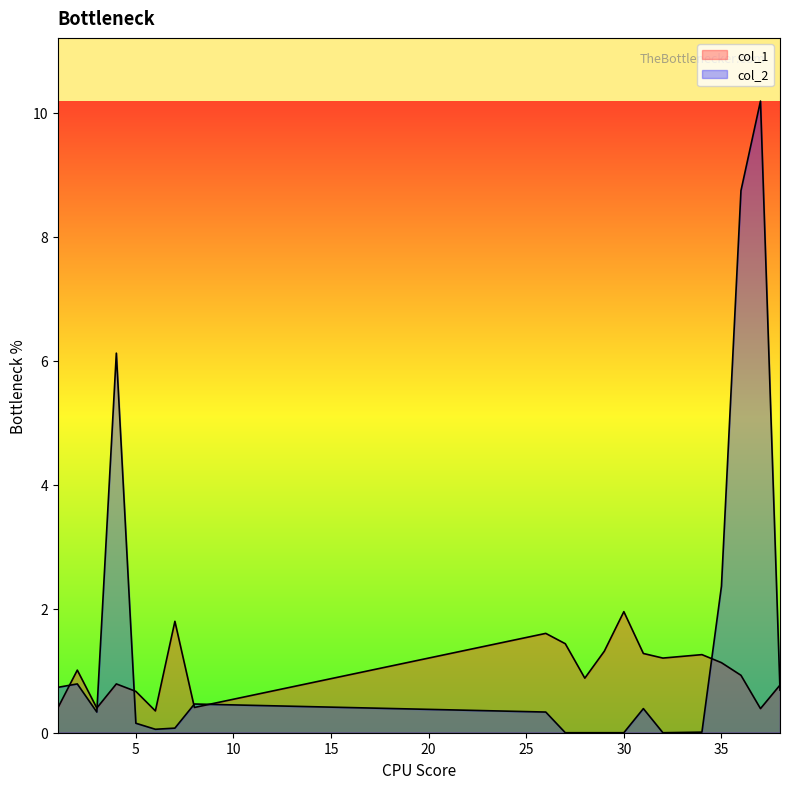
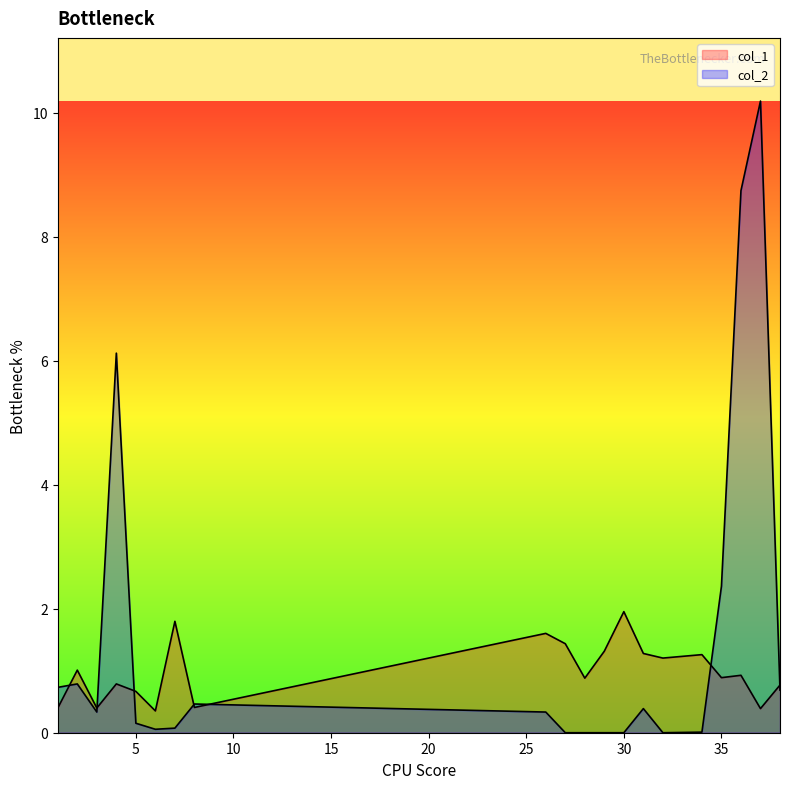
  {
    "col_1": {
      "5": 0.7,
      "30": 2.0,
-     "35": 1.1
+     "35": 0.9
    },
    "col_2": {
      "5": 0.2,
      "30": 0.0,
      "35": 2.4
    }
  }
